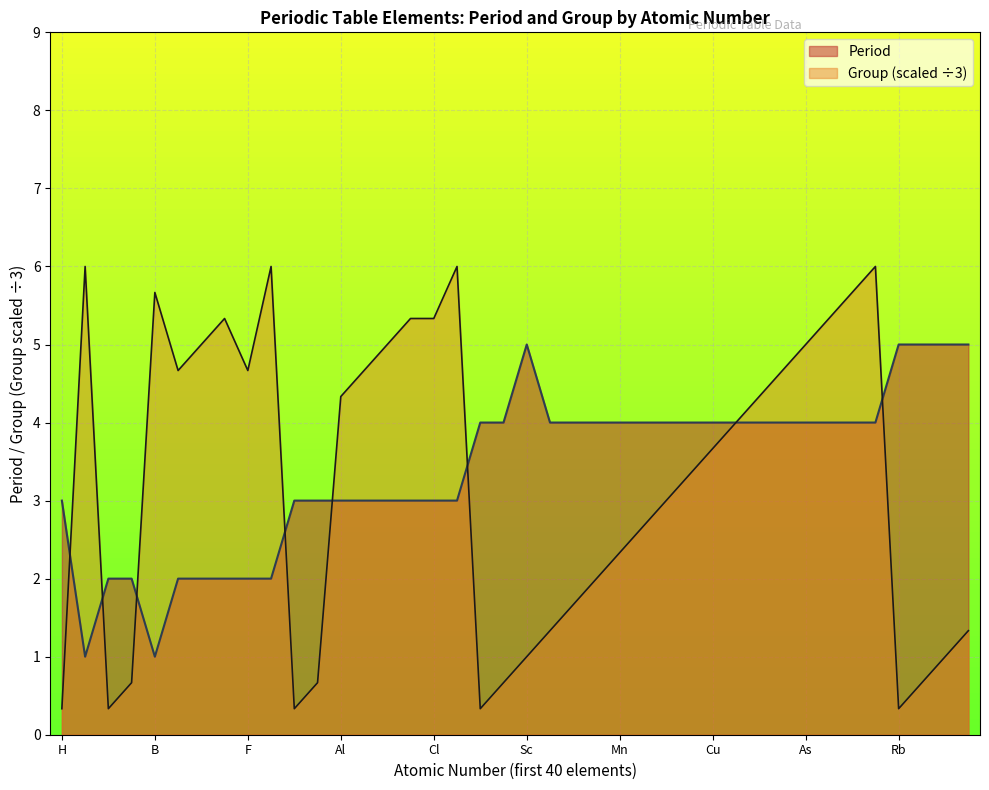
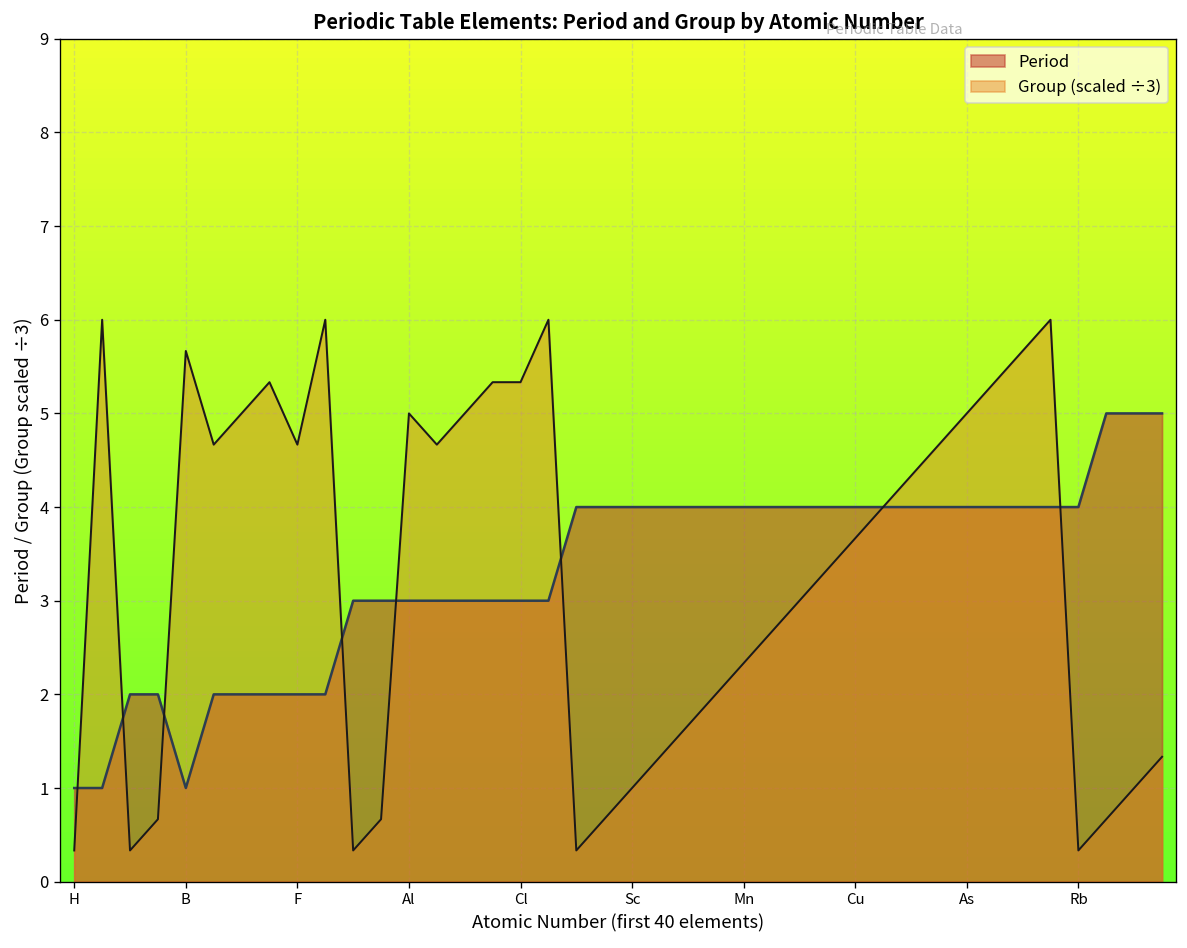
  {
    "Period": {
-     "H": 3,
+     "H": 1,
      "B": 1,
      "F": 2,
      "Al": 3,
      "Cl": 3,
-     "Sc": 5,
+     "Sc": 4,
      "Mn": 4,
      "Cu": 4,
      "As": 4,
-     "Rb": 5
+     "Rb": 4
    },
    "Group (scaled ÷3)": {
      "H": 0.3,
      "B": 5.7,
      "F": 4.7,
-     "Al": 4.3,
+     "Al": 5.0,
      "Cl": 5.3,
      "Sc": 1.0,
      "Mn": 2.3,
      "Cu": 3.7,
      "As": 5.0,
      "Rb": 0.3
    }
  }
